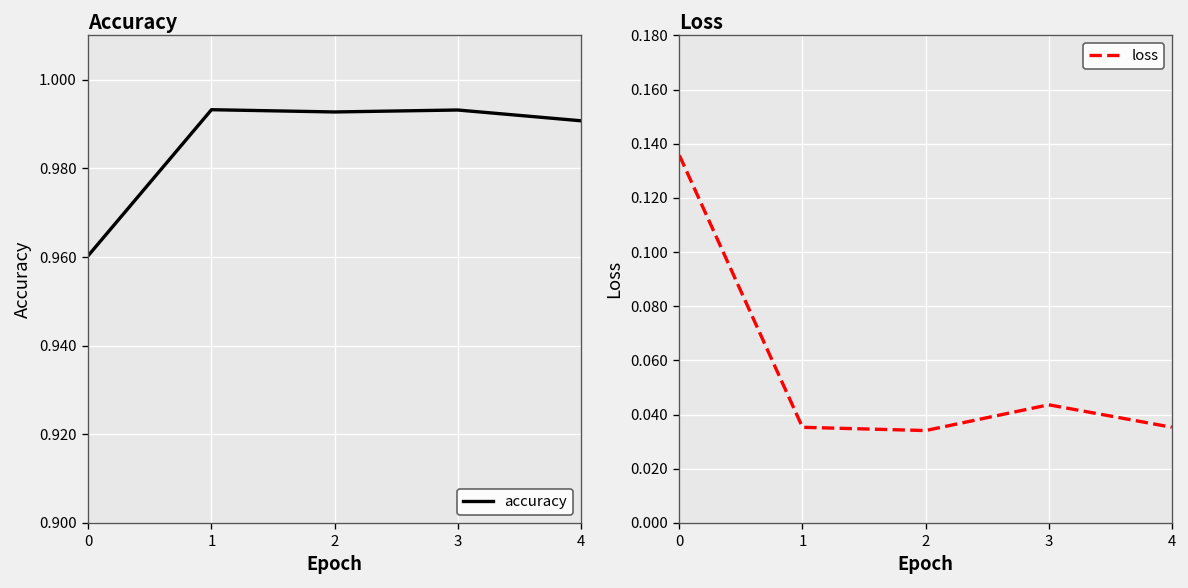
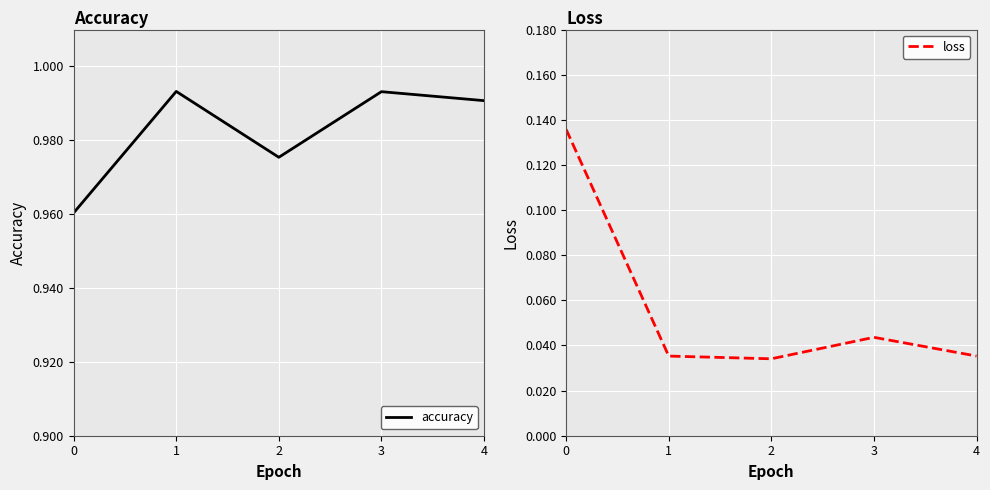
  {
    "Accuracy": {
      "0": 0.960,
      "1": 0.993,
-     "2": 0.993,
+     "2": 0.975,
      "3": 0.993,
      "4": 0.991
    },
    "Loss": {
      "0": 0.136,
      "1": 0.035,
      "2": 0.034,
      "3": 0.044,
      "4": 0.035
    }
  }
